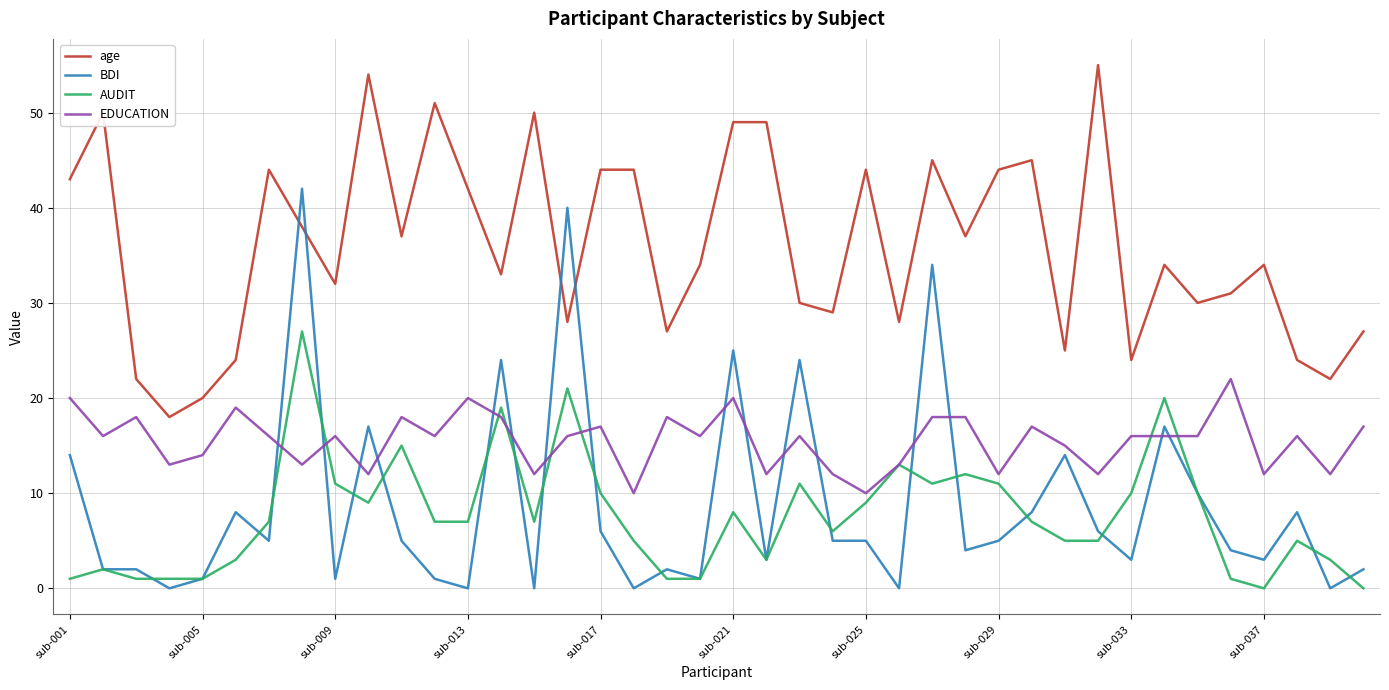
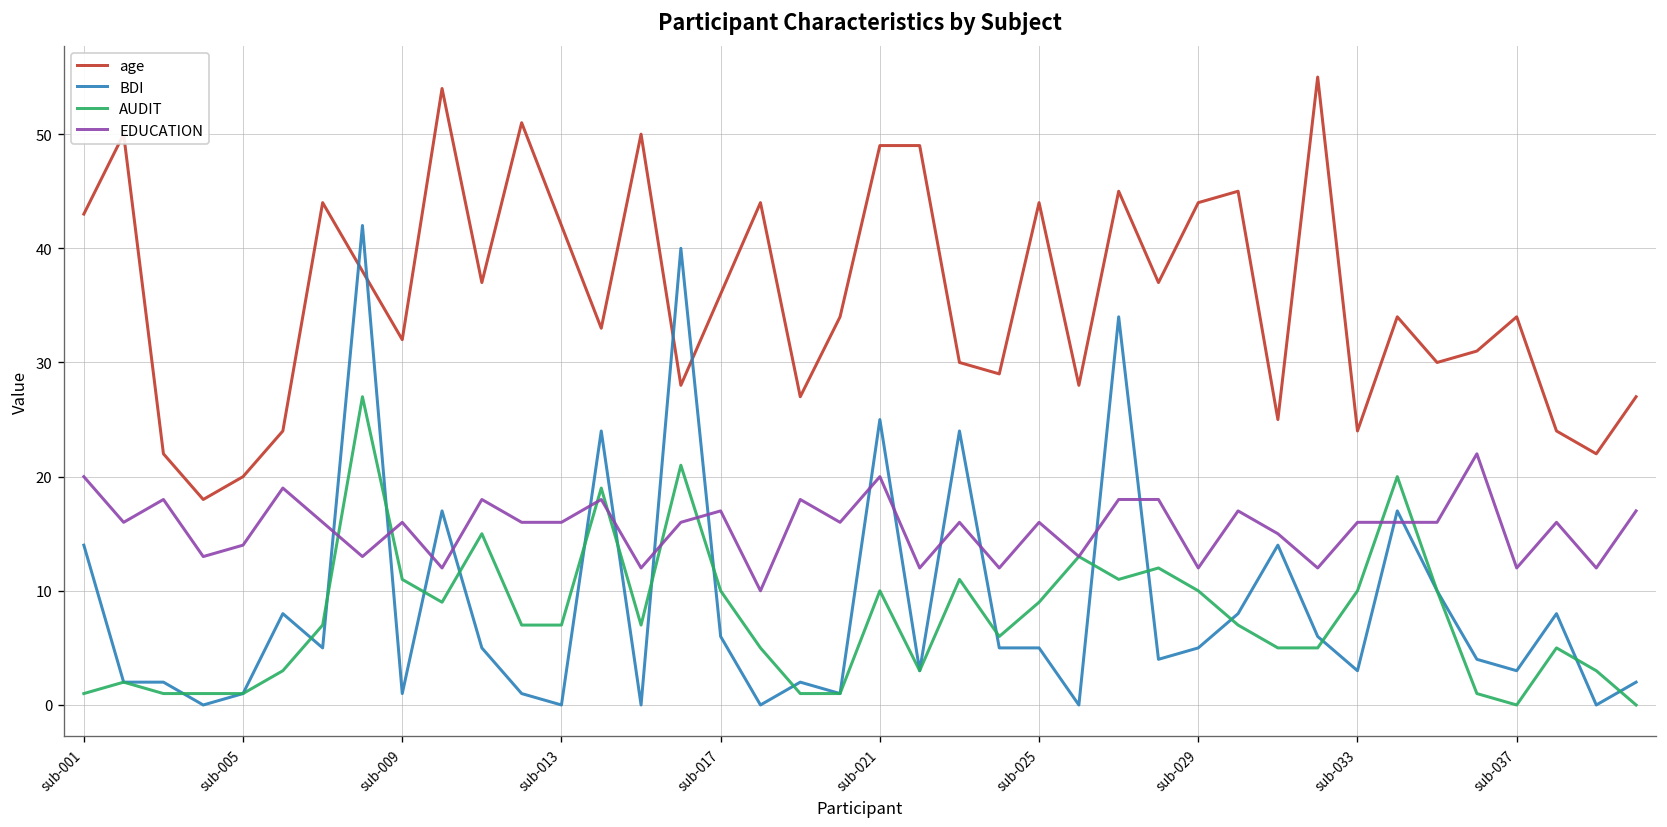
  {
    "age": {
      "sub-001": 43,
      "sub-005": 20,
      "sub-009": 32,
      "sub-013": 42,
-     "sub-017": 44,
+     "sub-017": 36,
      "sub-021": 49,
      "sub-025": 44,
      "sub-029": 44,
      "sub-033": 24,
      "sub-037": 34
    },
    "BDI": {
      "sub-001": 14,
      "sub-009": 1,
      "sub-013": 0,
      "sub-017": 6,
      "sub-021": 25,
      "sub-025": 5,
      "sub-029": 5,
      "sub-033": 3,
      "sub-037": 3
    },
    "AUDIT": {
      "sub-001": 1,
      "sub-009": 11,
      "sub-013": 7,
      "sub-017": 10,
-     "sub-021": 8,
+     "sub-021": 10,
      "sub-025": 9,
-     "sub-029": 11,
+     "sub-029": 10,
      "sub-033": 10,
      "sub-037": 0
    },
    "EDUCATION": {
      "sub-001": 20,
      "sub-005": 14,
      "sub-009": 16,
-     "sub-013": 20,
+     "sub-013": 16,
      "sub-017": 17,
      "sub-021": 20,
-     "sub-025": 10,
+     "sub-025": 16,
      "sub-029": 12,
      "sub-033": 16,
      "sub-037": 12
    }
  }
